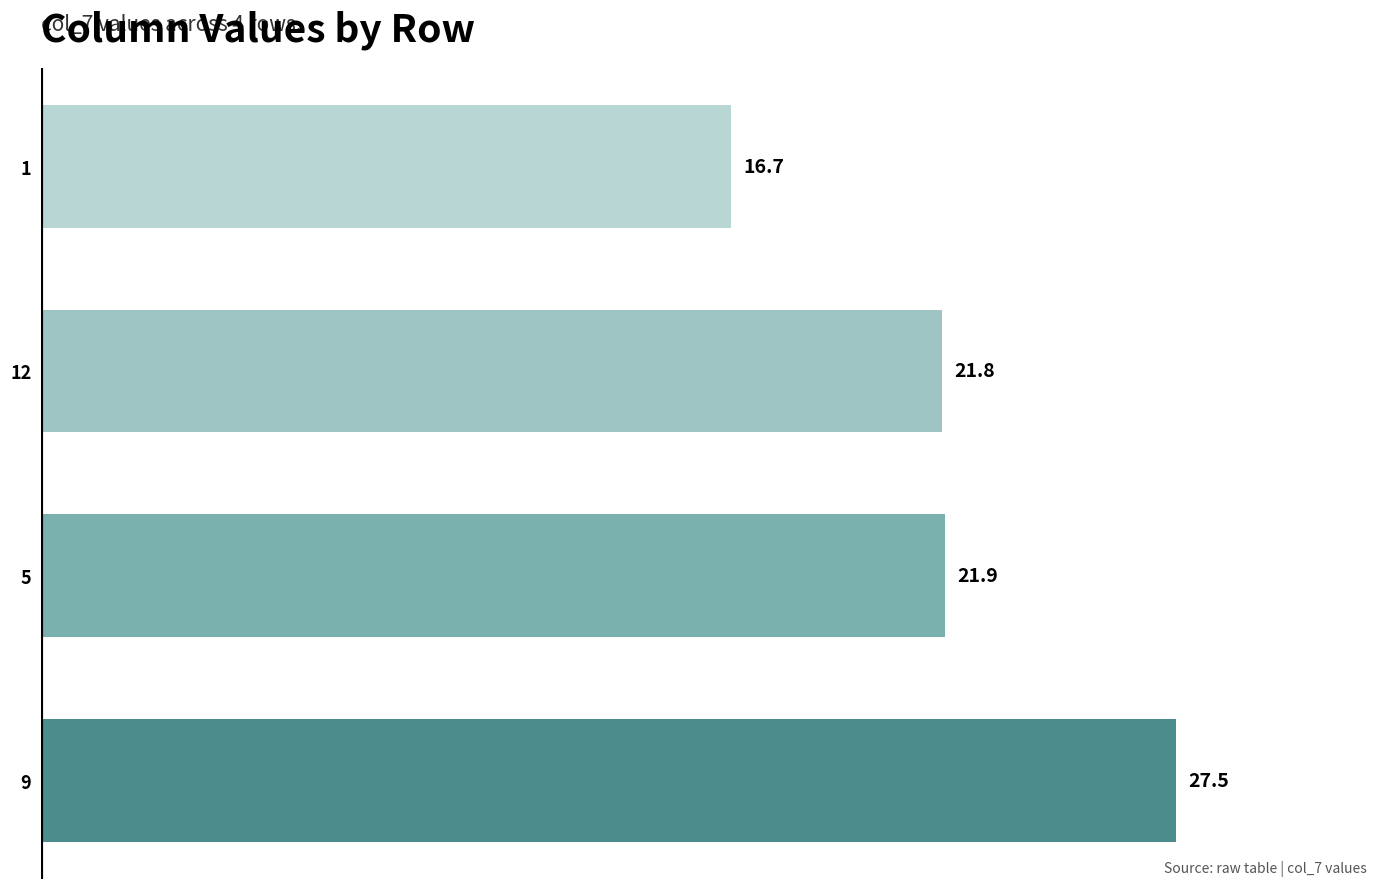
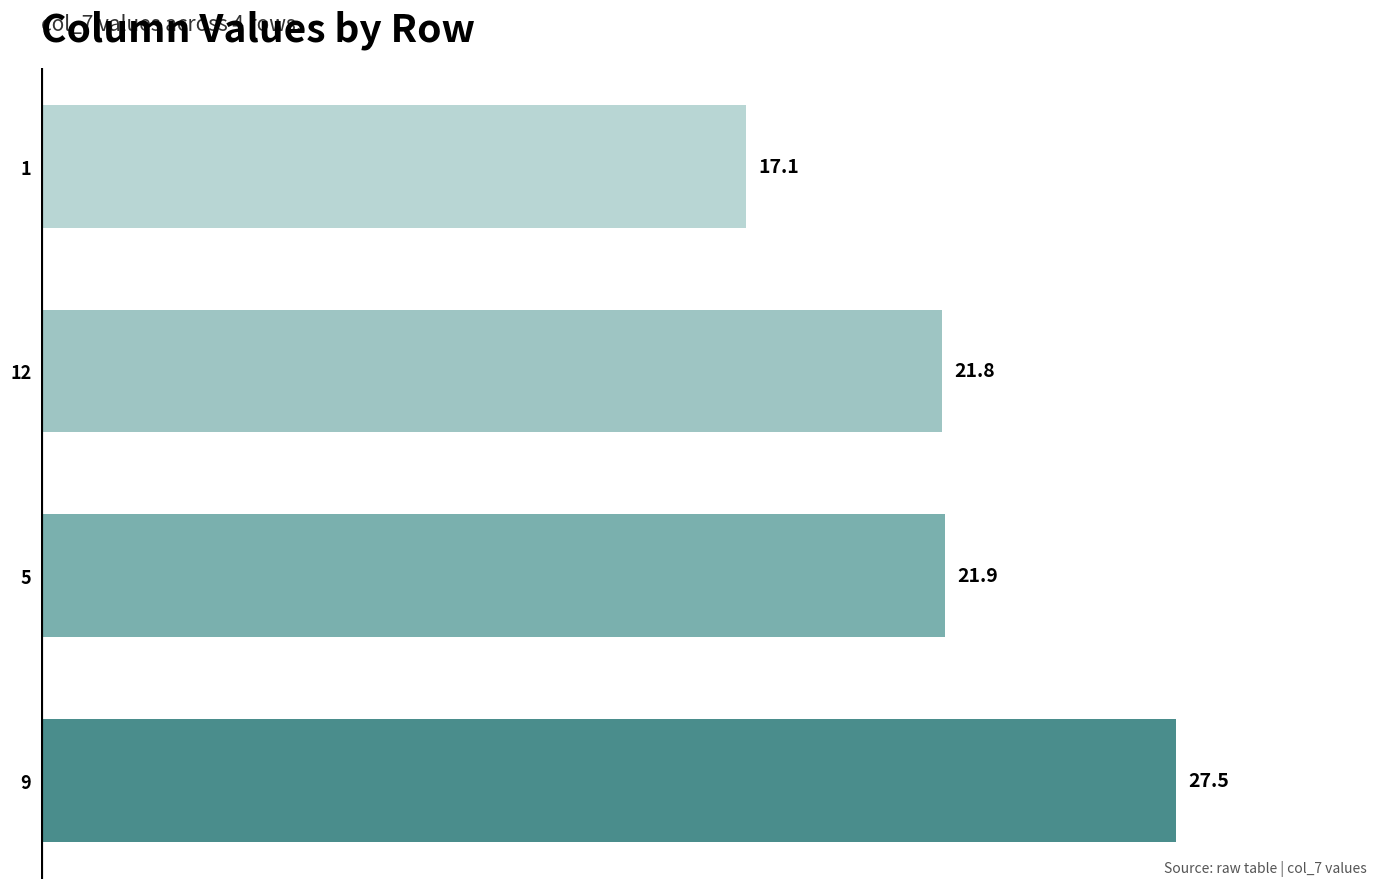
  {
-   "1": 16.7,
+   "1": 17.1,
    "12": 21.8,
    "5": 21.9,
    "9": 27.5
  }
